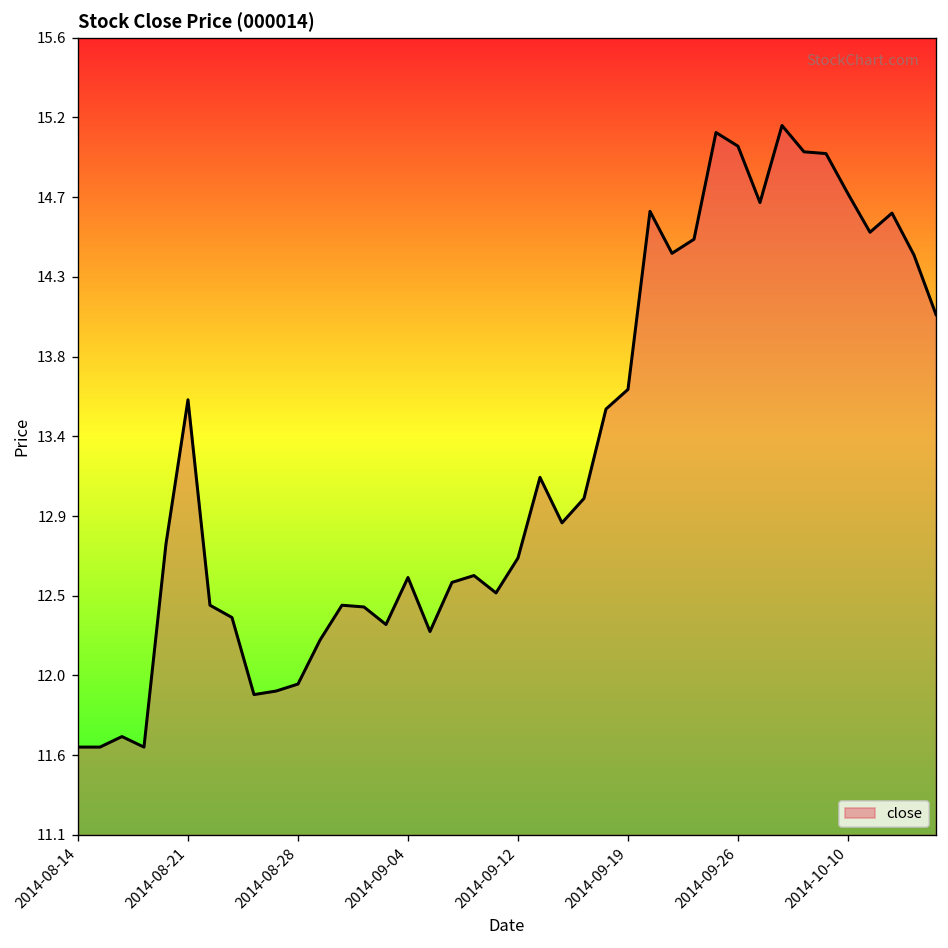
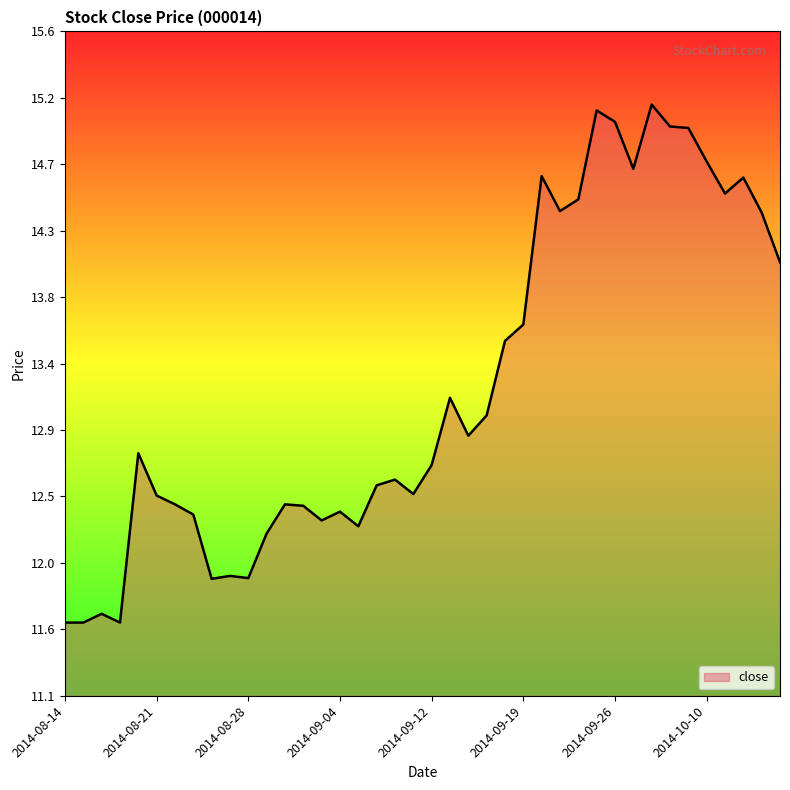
  {
    "2014-08-14": 11.61,
-   "2014-08-21": 13.58,
-   "2014-08-28": 11.97,
-   "2014-09-04": 12.57,
+   "2014-08-21": 12.47,
+   "2014-08-28": 11.91,
+   "2014-09-04": 12.36,
    "2014-09-12": 12.68,
    "2014-09-19": 13.64,
    "2014-09-26": 15.03,
    "2014-10-10": 14.76
  }
